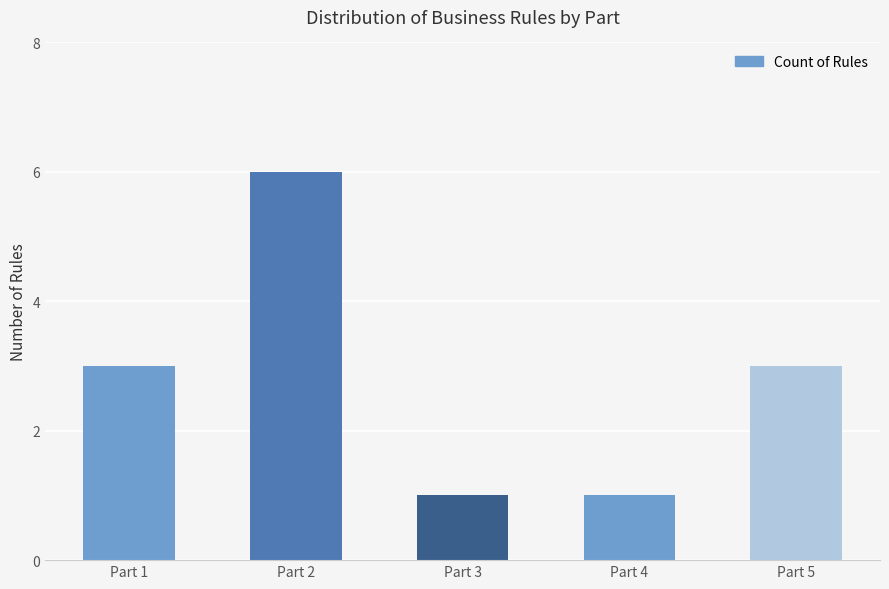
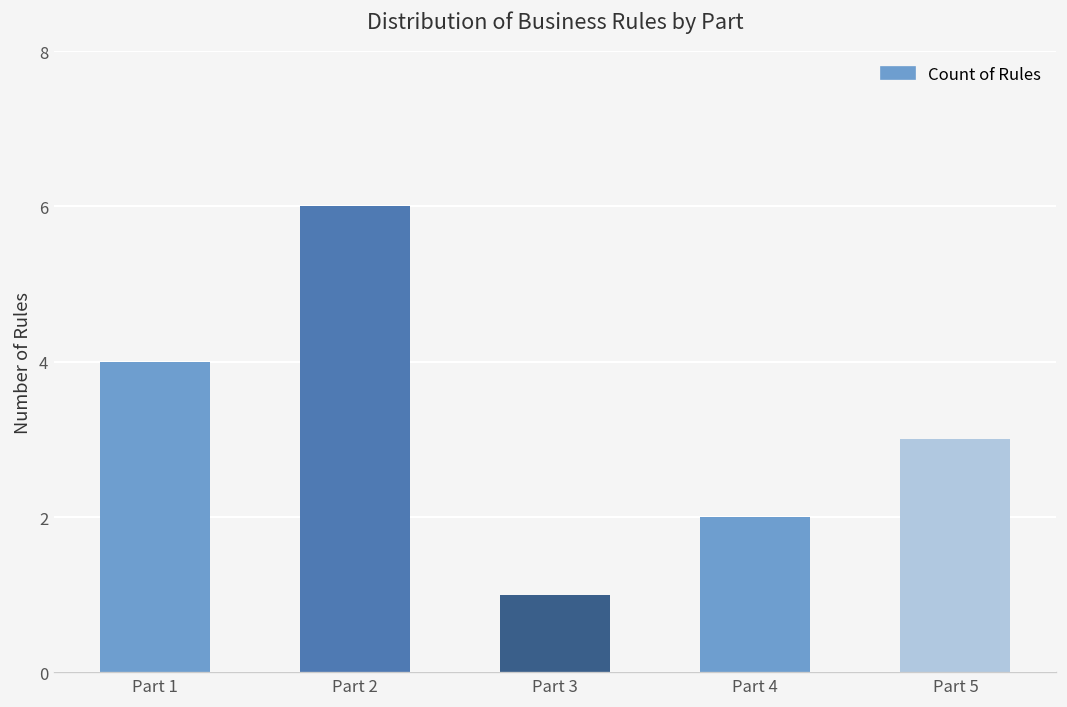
  {
-   "Part 1": 3,
+   "Part 1": 4,
    "Part 2": 6,
    "Part 3": 1,
-   "Part 4": 1,
+   "Part 4": 2,
    "Part 5": 3
  }
